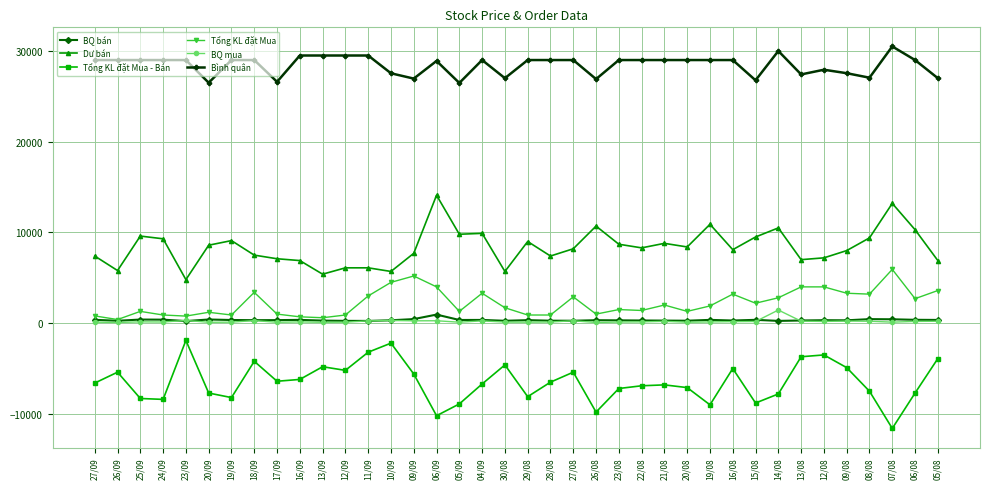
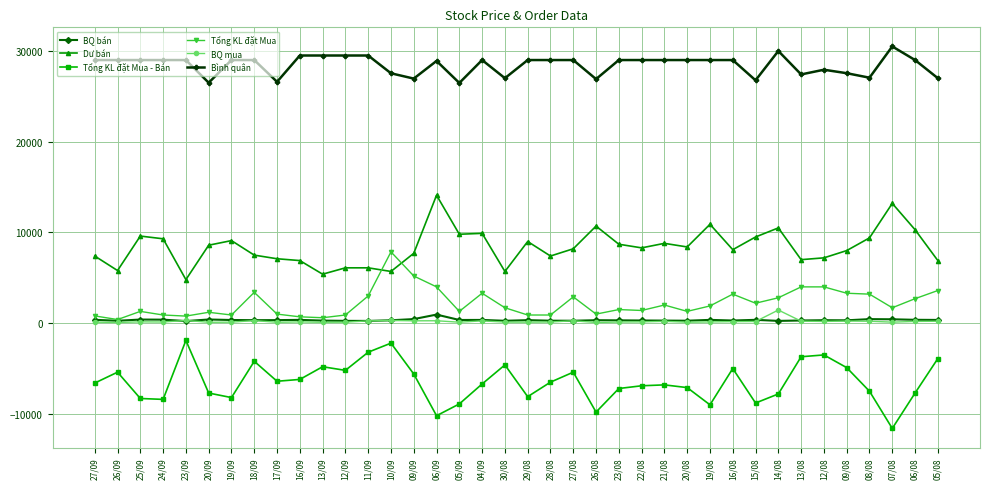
  {
    "Tổng KL đặt Mua": {
      "27/09": 1000,
      "25/09": 1000,
      "24/09": 1000,
      "23/09": 1000,
      "20/09": 1000,
      "19/09": 1000,
      "18/09": 3000,
      "17/09": 1000,
      "16/09": 1000,
      "13/09": 1000,
      "12/09": 1000,
      "11/09": 3000,
-     "10/09": 5000,
+     "10/09": 8000,
      "09/09": 5000,
      "06/09": 4000,
      "05/09": 1000,
      "04/09": 3000,
      "30/08": 2000,
      "29/08": 1000,
      "28/08": 1000,
      "27/08": 3000,
      "26/08": 1000,
      "23/08": 2000,
      "22/08": 1000,
      "21/08": 2000,
      "20/08": 1000,
      "19/08": 2000,
      "16/08": 3000,
      "15/08": 2000,
      "14/08": 3000,
      "13/08": 4000,
      "12/08": 4000,
      "09/08": 3000,
      "08/08": 3000,
-     "07/08": 6000,
+     "07/08": 2000,
      "06/08": 3000,
      "05/08": 4000
    },
    "BQ mua": {
      "20/09": 0,
      "06/09": 0,
      "14/08": 1000,
      "07/08": 0
    }
  }
